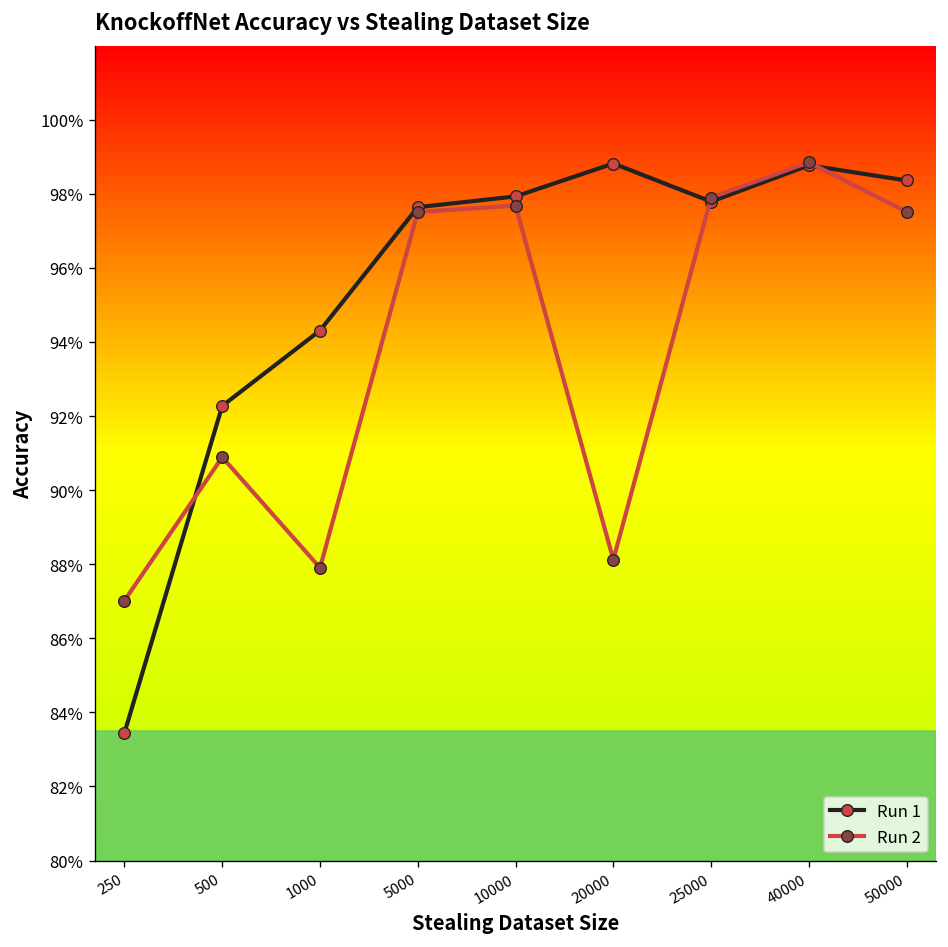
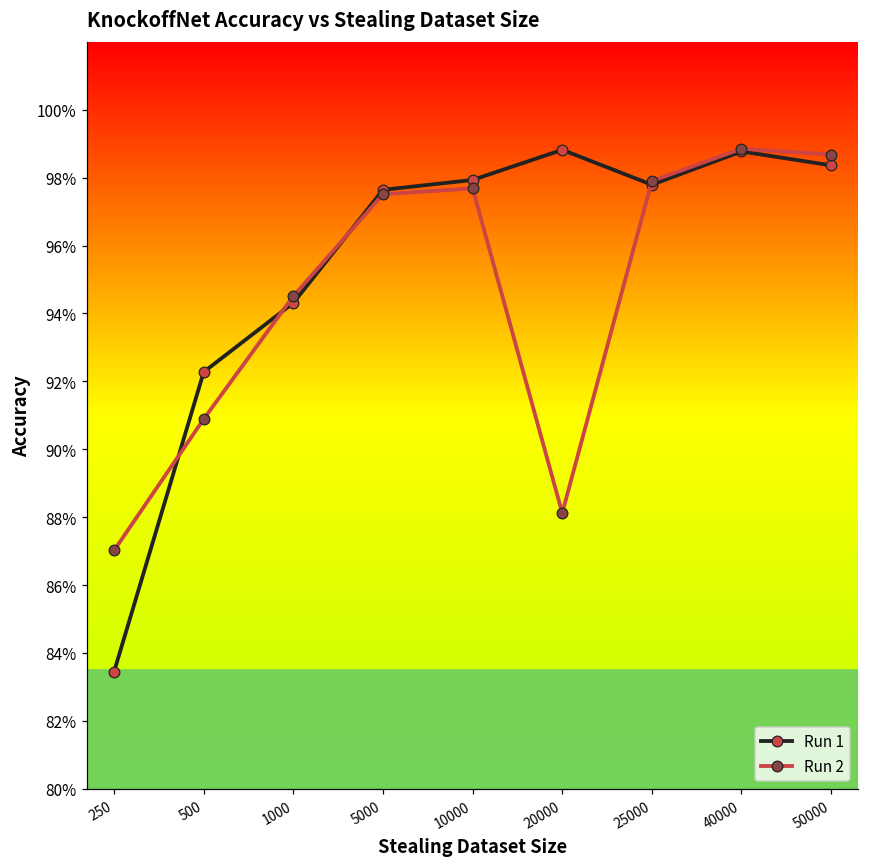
  {
    "Run 1": {
      "500": "92.3%",
      "1000": "94.3%",
      "5000": "97.6%",
      "10000": "97.9%",
      "20000": "98.8%",
      "25000": "97.8%",
      "50000": "98.4%"
    },
    "Run 2": {
      "250": "87.0%",
      "500": "90.9%",
-     "1000": "87.9%",
+     "1000": "94.5%",
      "5000": "97.5%",
      "10000": "97.7%",
      "20000": "88.1%",
      "25000": "97.9%",
-     "50000": "97.5%"
+     "50000": "98.7%"
    }
  }
